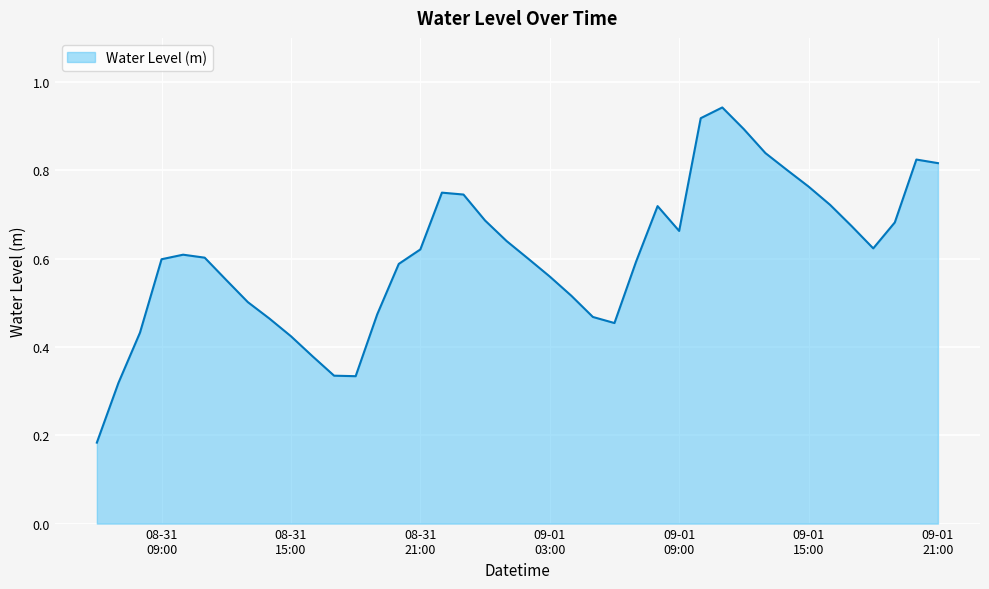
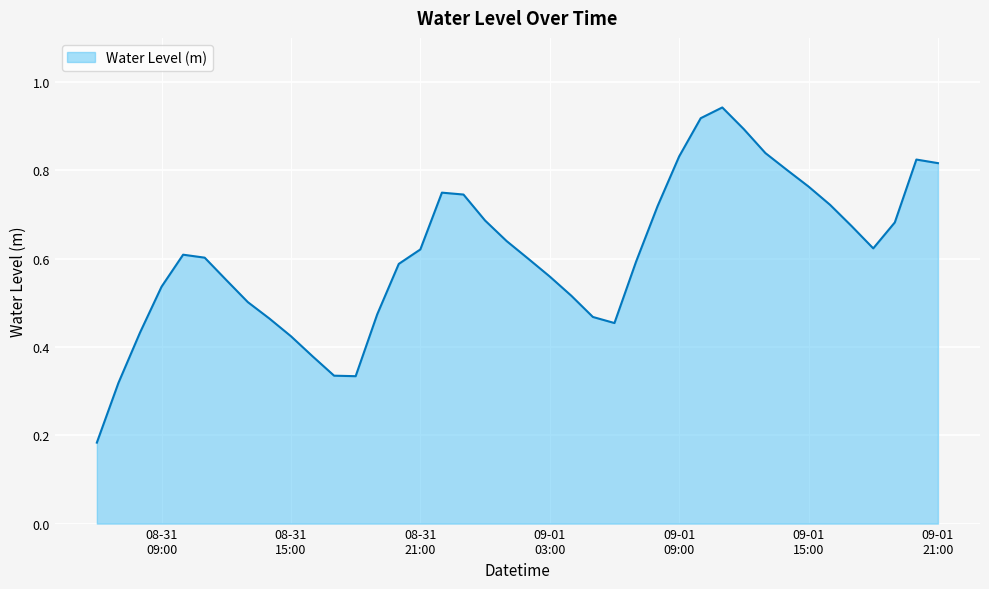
  {
-   "08-31 09:00": 0.60,
+   "08-31 09:00": 0.54,
    "08-31 15:00": 0.42,
    "08-31 21:00": 0.62,
    "09-01 03:00": 0.56,
-   "09-01 09:00": 0.66,
+   "09-01 09:00": 0.83,
    "09-01 15:00": 0.76,
    "09-01 21:00": 0.82
  }
